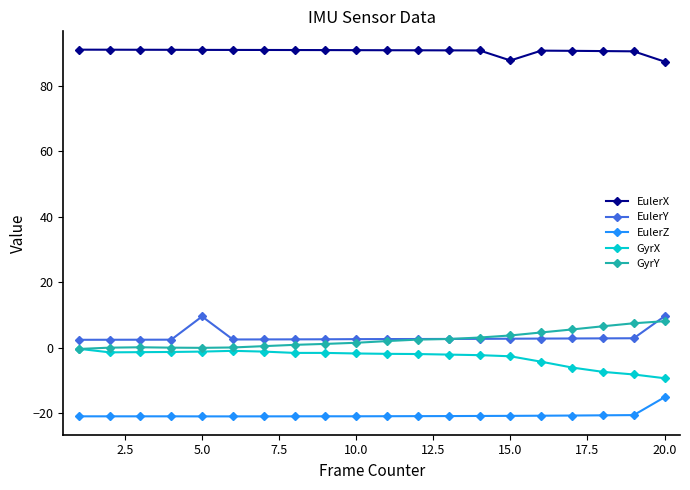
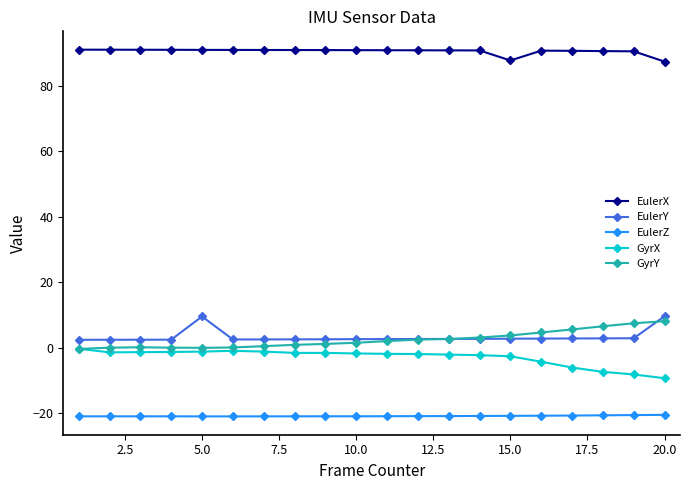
  {
    "EulerX": {
      "5.0": 91,
      "10.0": 91,
      "15.0": 88,
      "20.0": 87
    },
    "EulerY": {
      "5.0": 10,
      "10.0": 3,
      "15.0": 3,
      "20.0": 10
    },
    "EulerZ": {
      "5.0": -21,
      "10.0": -21,
      "15.0": -21,
-     "20.0": -15
+     "20.0": -21
    }
  }
